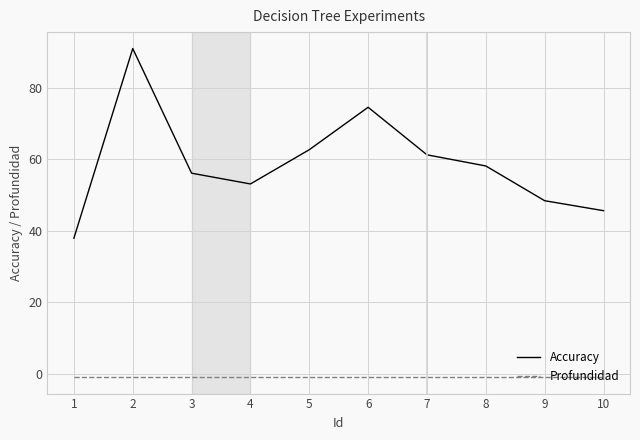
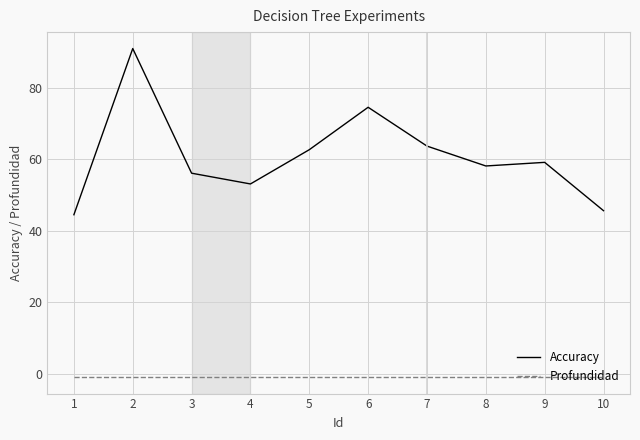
  {
    "Accuracy": {
-     "1": 38,
+     "1": 44,
      "2": 91,
      "3": 56,
      "4": 53,
      "5": 63,
      "6": 75,
-     "7": 61,
+     "7": 64,
      "8": 58,
-     "9": 48,
+     "9": 59,
      "10": 46
    },
    "Profundidad": {
      "1": -1,
      "2": -1,
      "3": -1,
      "4": -1,
      "5": -1,
      "6": -1,
      "7": -1,
      "8": -1,
      "9": -1,
      "10": -1
    }
  }
